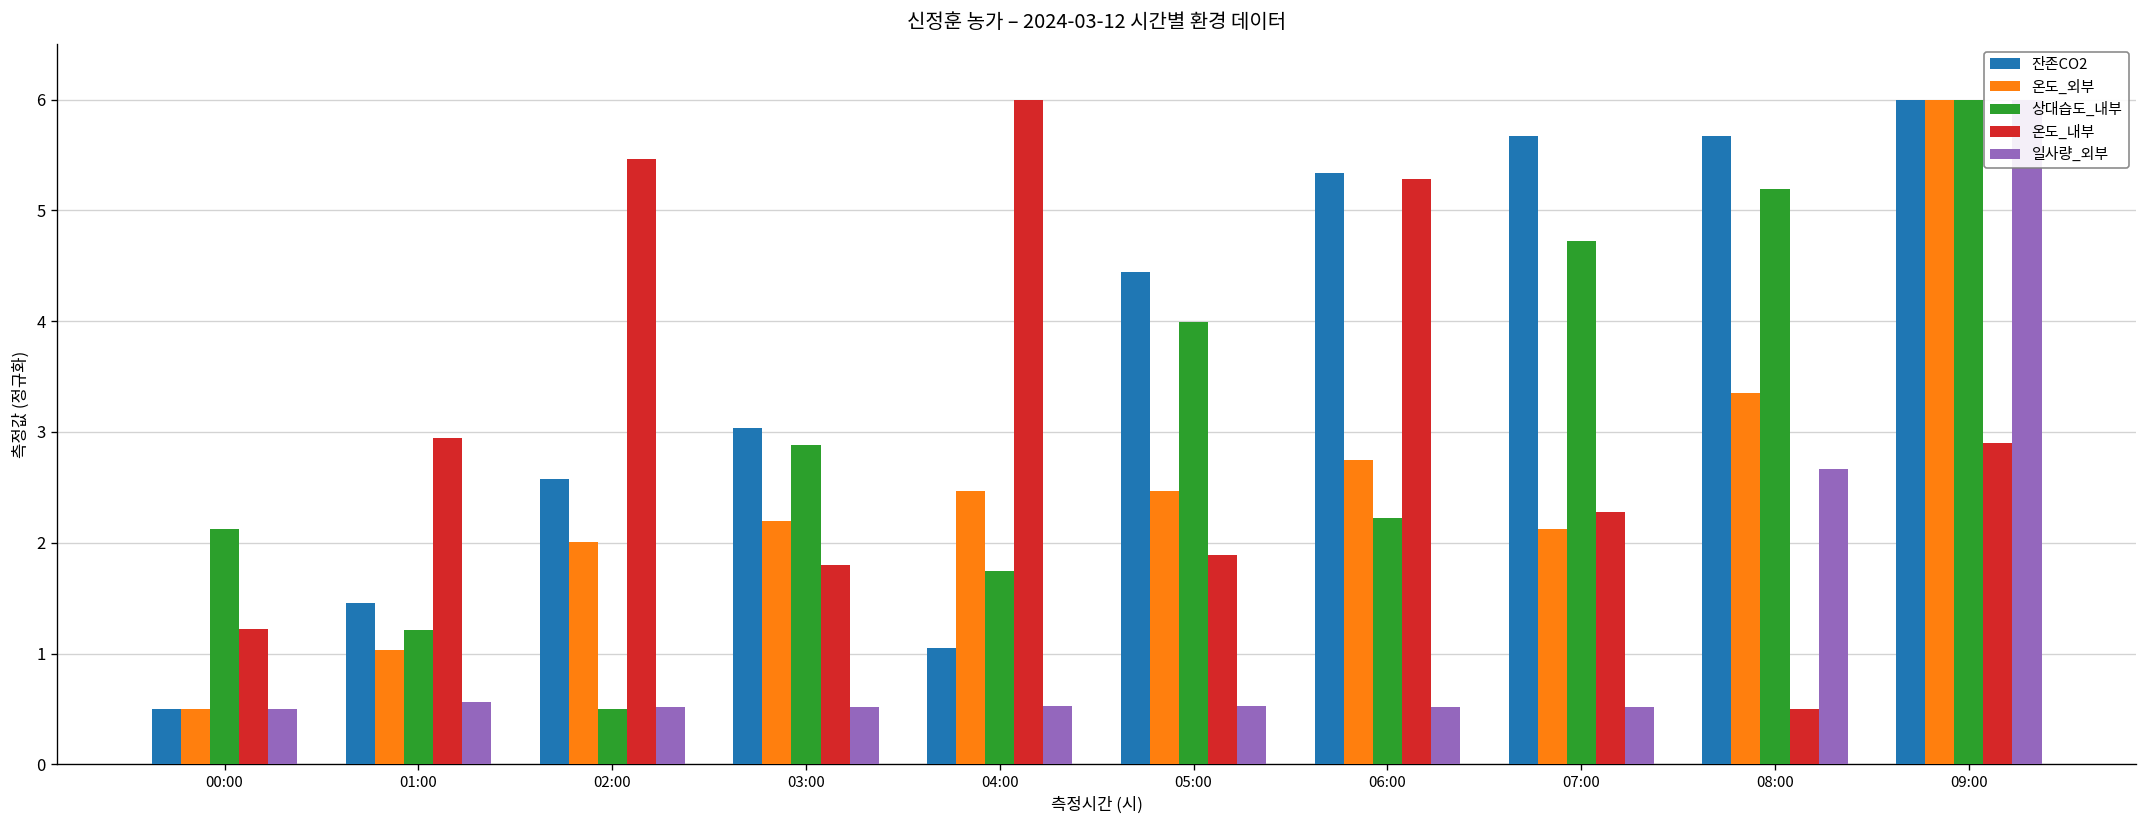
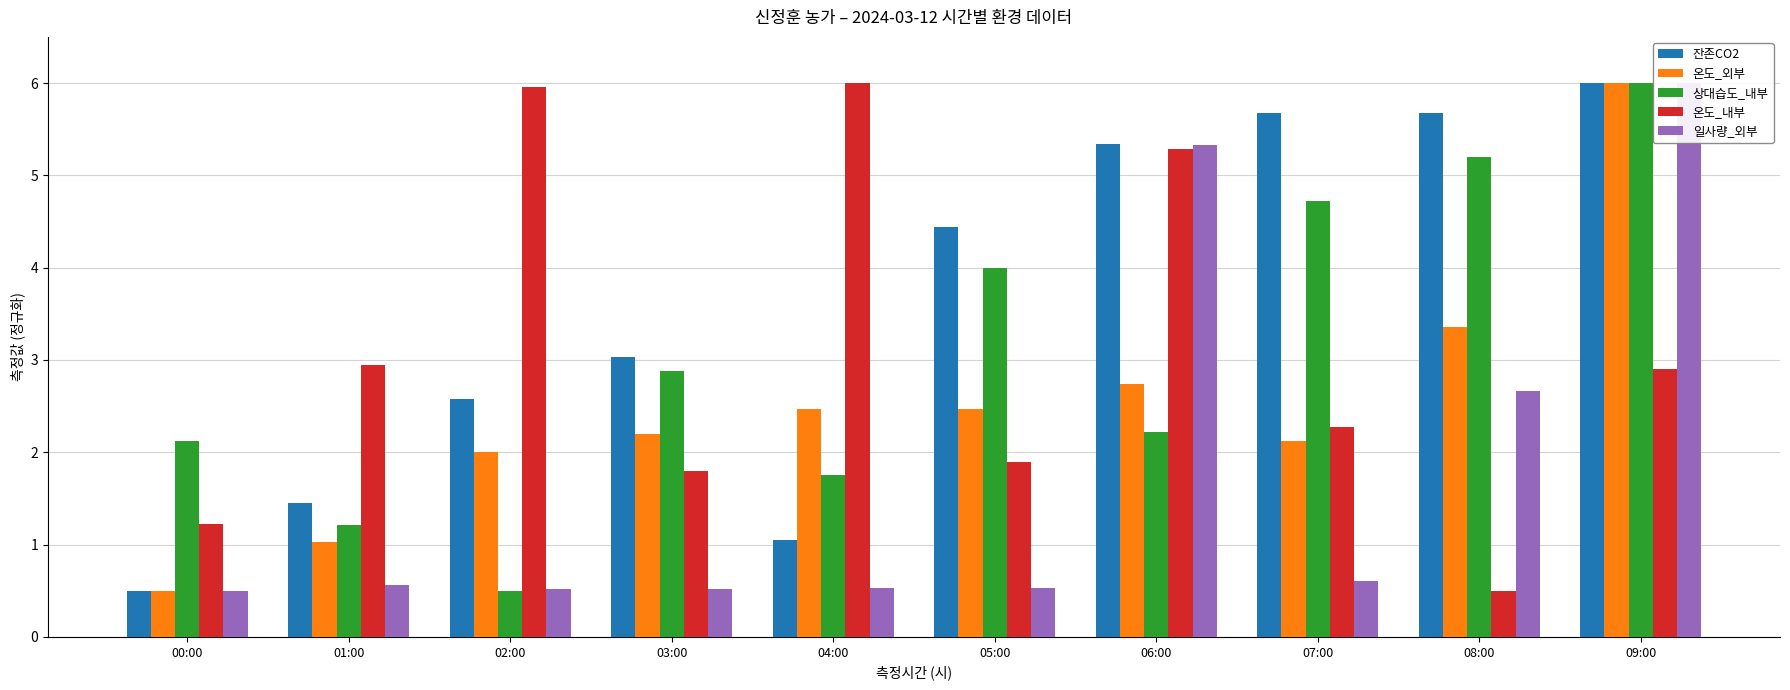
  {
    "잔존CO2": {
      "00:00": 0.5,
      "01:00": 1.5,
      "02:00": 2.6,
      "03:00": 3.0,
      "04:00": 1.1,
      "05:00": 4.4,
      "06:00": 5.3,
      "07:00": 5.7,
      "08:00": 5.7,
      "09:00": 6.0
    },
    "온도_외부": {
      "00:00": 0.5,
      "01:00": 1.0,
      "02:00": 2.0,
      "03:00": 2.2,
      "04:00": 2.5,
      "05:00": 2.5,
      "06:00": 2.7,
      "07:00": 2.1,
      "08:00": 3.4,
      "09:00": 6.0
    },
    "상대습도_내부": {
      "00:00": 2.1,
      "01:00": 1.2,
      "02:00": 0.5,
      "03:00": 2.9,
      "04:00": 1.7,
      "05:00": 4.0,
      "06:00": 2.2,
      "07:00": 4.7,
      "08:00": 5.2,
      "09:00": 6.0
    },
    "온도_내부": {
      "00:00": 1.2,
      "01:00": 2.9,
-     "02:00": 5.5,
+     "02:00": 6.0,
      "03:00": 1.8,
      "04:00": 6.0,
      "05:00": 1.9,
      "06:00": 5.3,
      "07:00": 2.3,
      "08:00": 0.5,
      "09:00": 2.9
    },
    "일사량_외부": {
      "00:00": 0.5,
      "01:00": 0.6,
      "02:00": 0.5,
      "03:00": 0.5,
      "04:00": 0.5,
      "05:00": 0.5,
-     "06:00": 0.5,
-     "07:00": 0.5,
+     "06:00": 5.3,
+     "07:00": 0.6,
      "08:00": 2.7
    }
  }
